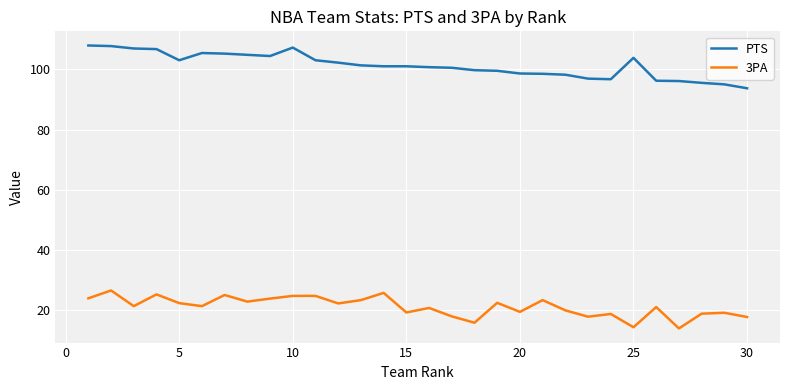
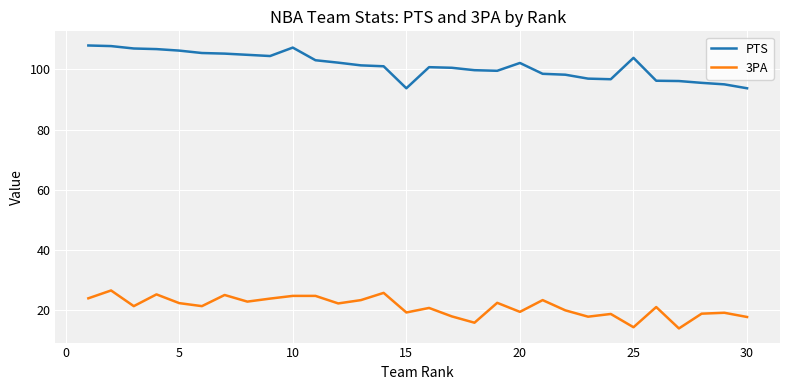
  {
    "PTS": {
-     "5": 103,
+     "5": 106,
      "10": 107,
-     "15": 101,
-     "20": 99,
+     "15": 94,
+     "20": 102,
      "25": 104,
      "30": 94
    },
    "3PA": {
      "5": 22,
      "10": 25,
      "15": 19,
      "20": 20,
      "25": 14,
      "30": 18
    }
  }
